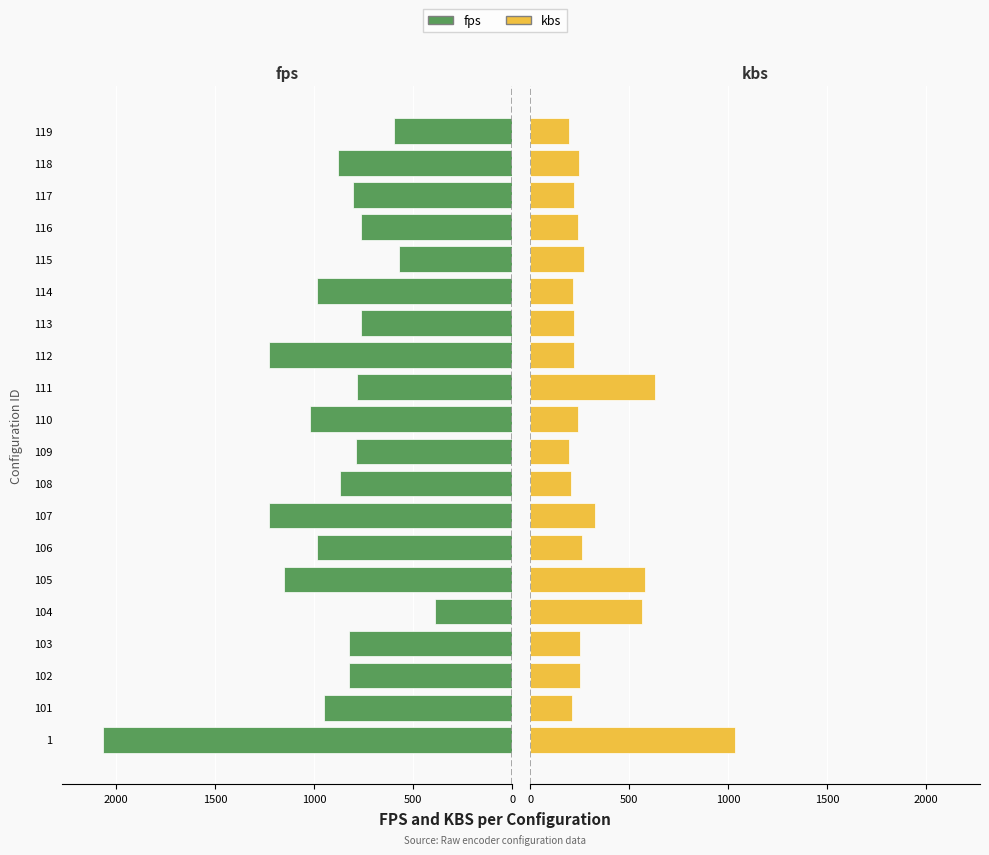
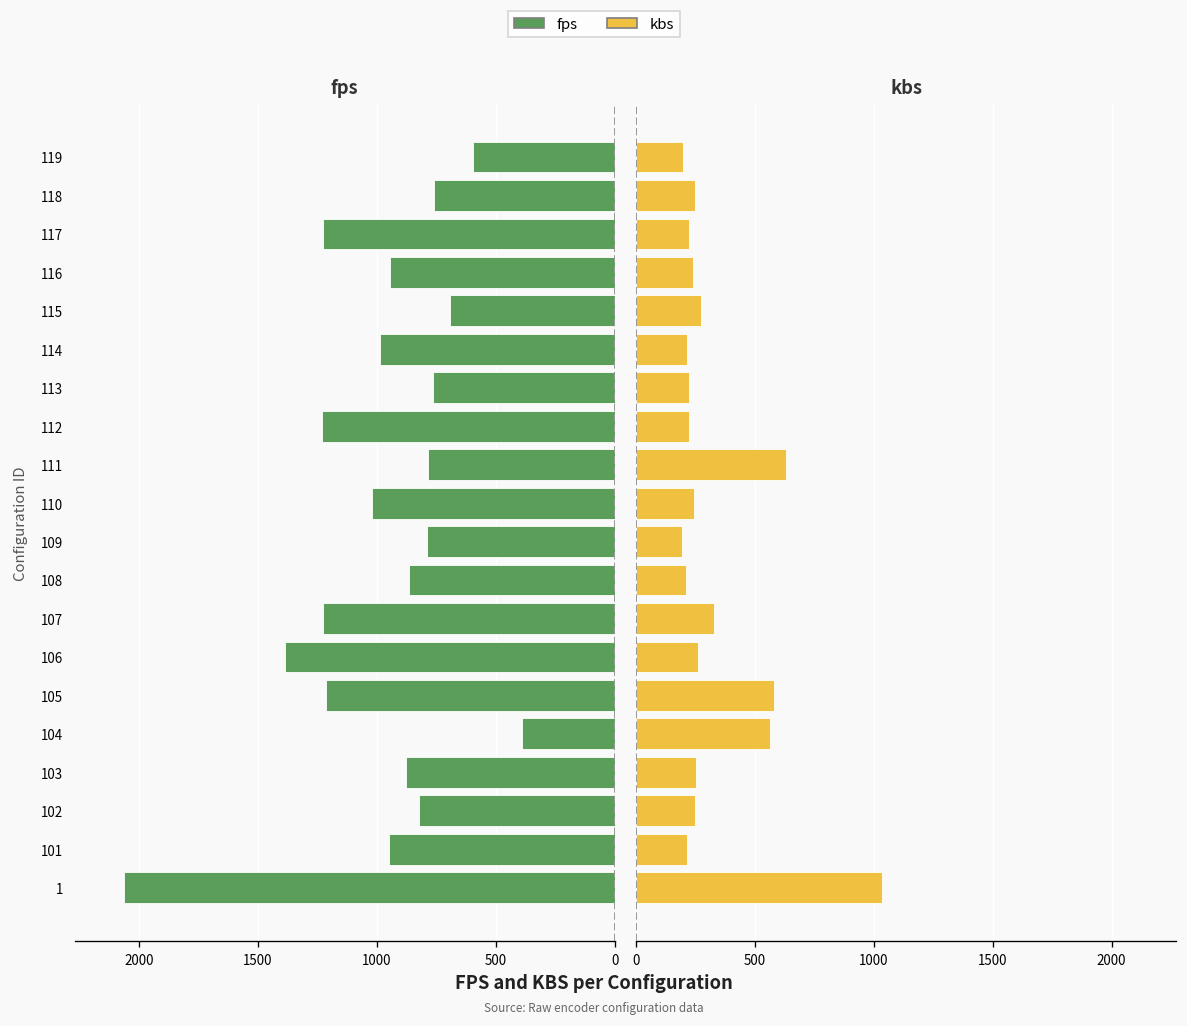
  {
    "fps": {
      "119": 600,
-     "118": 880,
-     "117": 800,
-     "116": 770,
-     "115": 570,
+     "118": 760,
+     "117": 1230,
+     "116": 940,
+     "115": 690,
      "114": 990,
      "113": 770,
      "112": 1230,
      "111": 780,
      "110": 1020,
      "109": 790,
      "108": 870,
      "107": 1230,
-     "106": 980,
-     "105": 1150,
+     "106": 1390,
+     "105": 1220,
      "104": 390,
-     "103": 820,
+     "103": 880,
      "102": 820,
      "101": 950,
      "1": 2060
    }
  }
